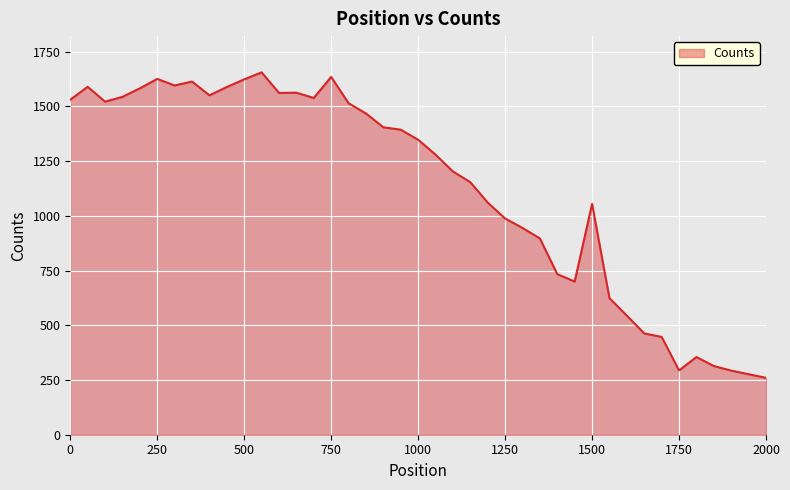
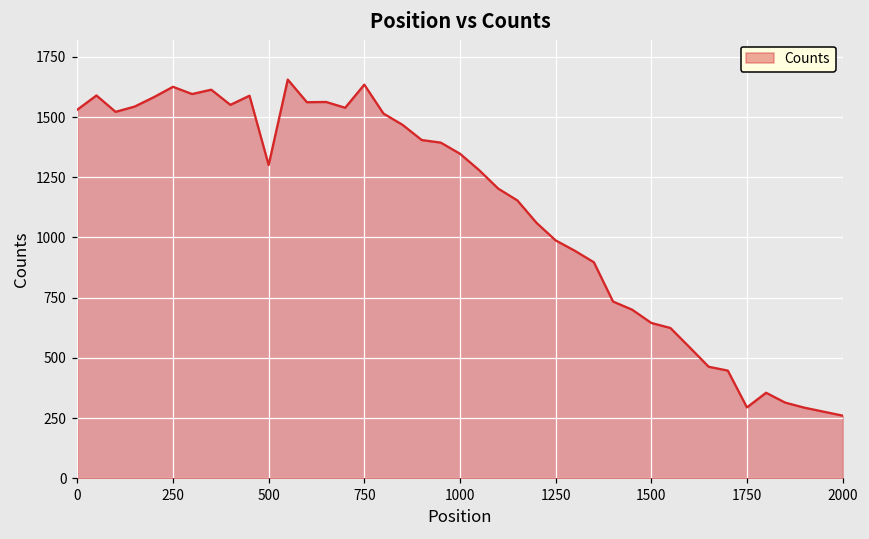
  {
    "0": 1530,
    "250": 1630,
-   "500": 1620,
+   "500": 1300,
    "750": 1640,
    "1000": 1350,
    "1250": 990,
-   "1500": 1060,
+   "1500": 650,
    "1750": 290,
    "2000": 260
  }
